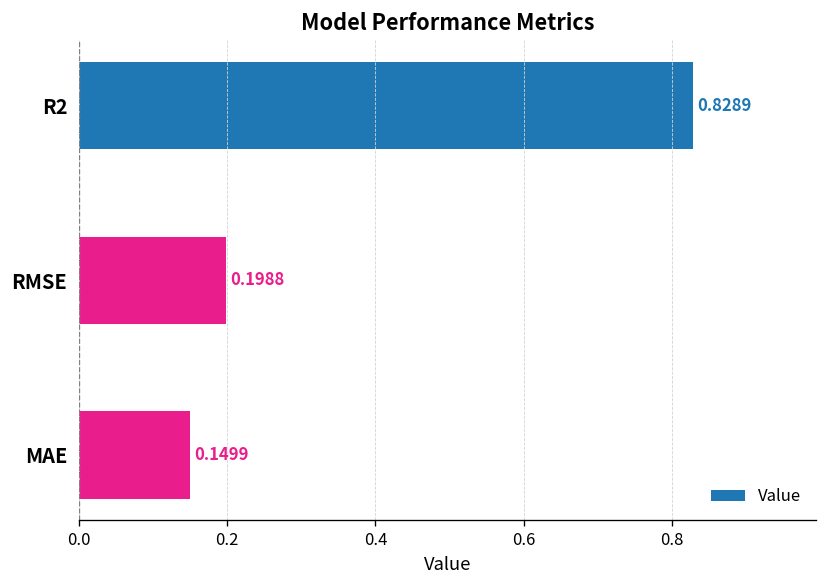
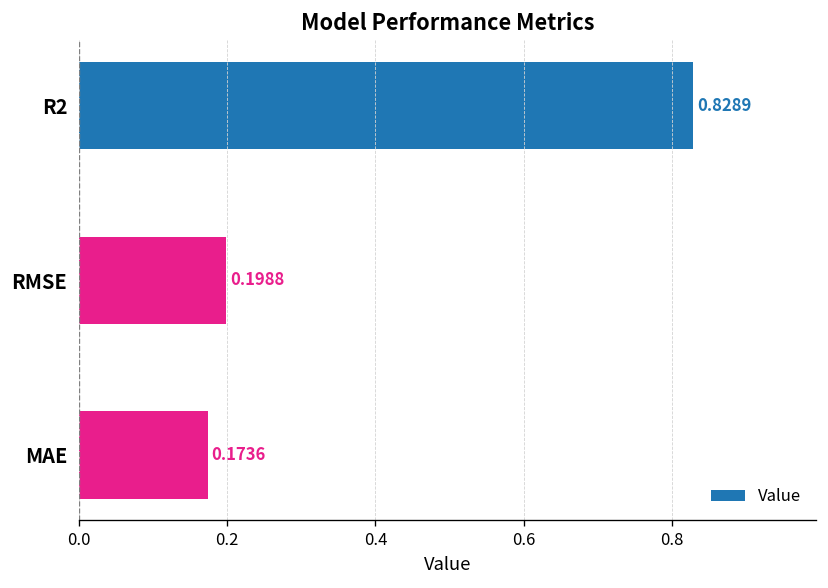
  {
    "R2": 0.8289,
    "RMSE": 0.1988,
-   "MAE": 0.1499
+   "MAE": 0.1736
  }
